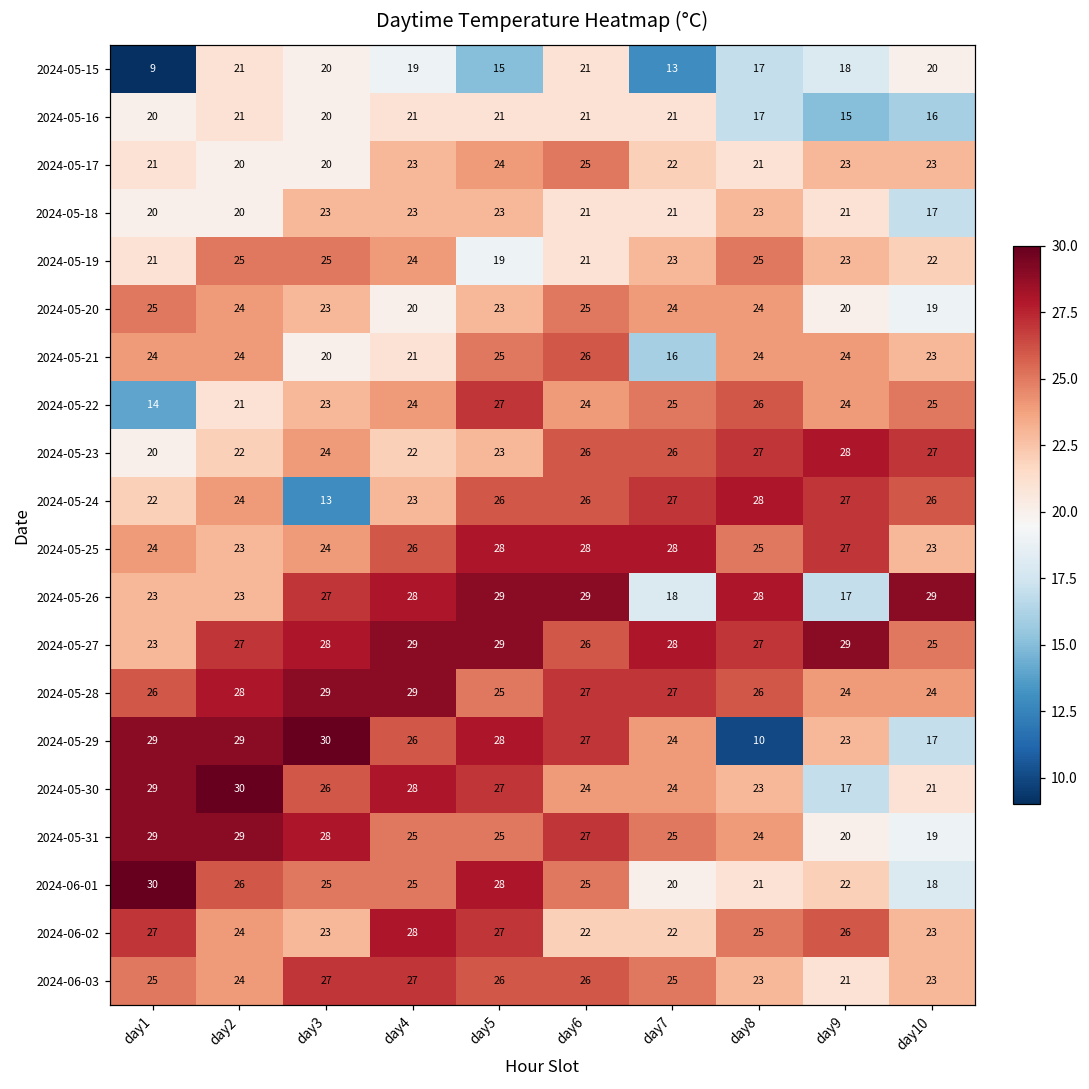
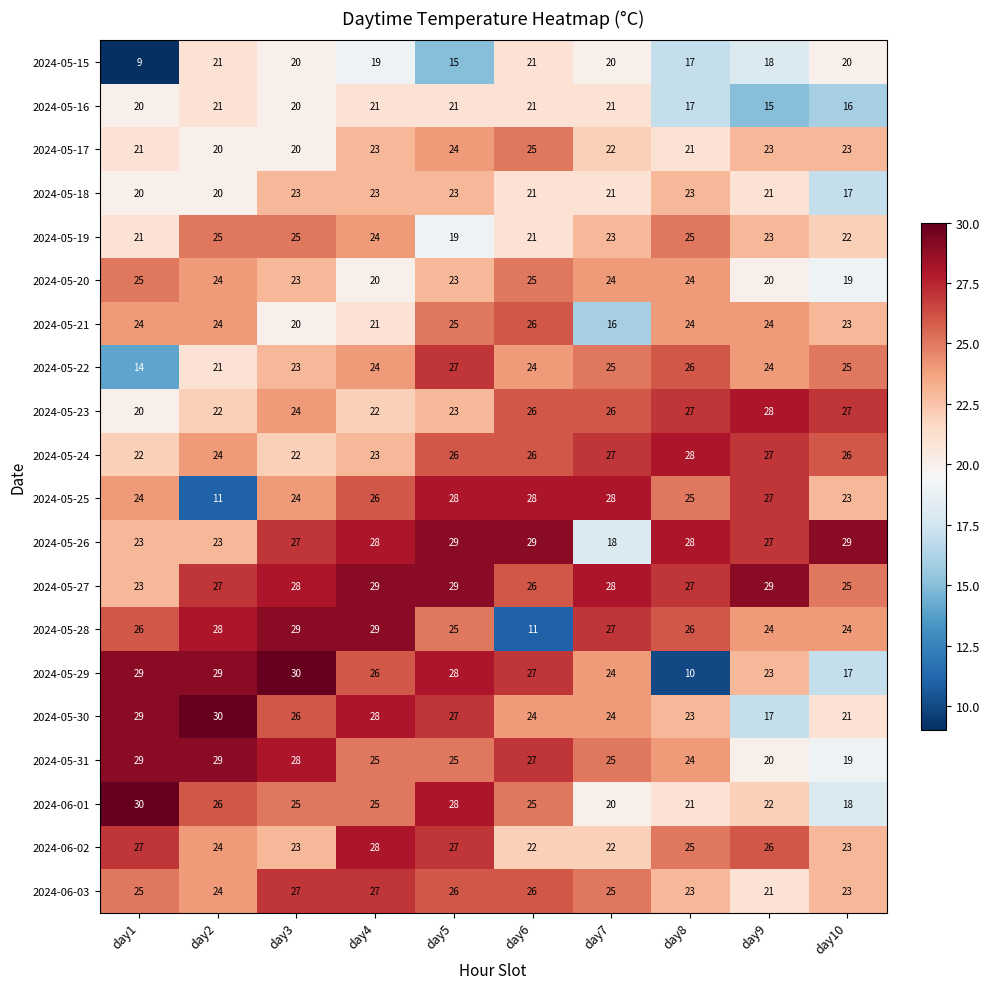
  {
    "2024-05-15": {
      "day1": 9,
      "day2": 21,
      "day3": 20,
      "day4": 19,
      "day5": 15,
      "day6": 21,
-     "day7": 13,
+     "day7": 20,
      "day8": 17,
      "day9": 18,
      "day10": 20
    },
    "2024-05-16": {
      "day1": 20,
      "day2": 21,
      "day3": 20,
      "day4": 21,
      "day5": 21,
      "day6": 21,
      "day7": 21,
      "day8": 17,
      "day9": 15,
      "day10": 16
    },
    "2024-05-17": {
      "day1": 21,
      "day2": 20,
      "day3": 20,
      "day4": 23,
      "day5": 24,
      "day6": 25,
      "day7": 22,
      "day8": 21,
      "day9": 23,
      "day10": 23
    },
    "2024-05-18": {
      "day1": 20,
      "day2": 20,
      "day3": 23,
      "day4": 23,
      "day5": 23,
      "day6": 21,
      "day7": 21,
      "day8": 23,
      "day9": 21,
      "day10": 17
    },
    "2024-05-19": {
      "day1": 21,
      "day2": 25,
      "day3": 25,
      "day4": 24,
      "day5": 19,
      "day6": 21,
      "day7": 23,
      "day8": 25,
      "day9": 23,
      "day10": 22
    },
    "2024-05-20": {
      "day1": 25,
      "day2": 24,
      "day3": 23,
      "day4": 20,
      "day5": 23,
      "day6": 25,
      "day7": 24,
      "day8": 24,
      "day9": 20,
      "day10": 19
    },
    "2024-05-21": {
      "day1": 24,
      "day2": 24,
      "day3": 20,
      "day4": 21,
      "day5": 25,
      "day6": 26,
      "day7": 16,
      "day8": 24,
      "day9": 24,
      "day10": 23
    },
    "2024-05-22": {
      "day1": 14,
      "day2": 21,
      "day3": 23,
      "day4": 24,
      "day5": 27,
      "day6": 24,
      "day7": 25,
      "day8": 26,
      "day9": 24,
      "day10": 25
    },
    "2024-05-23": {
      "day1": 20,
      "day2": 22,
      "day3": 24,
      "day4": 22,
      "day5": 23,
      "day6": 26,
      "day7": 26,
      "day8": 27,
      "day9": 28,
      "day10": 27
    },
    "2024-05-24": {
      "day1": 22,
      "day2": 24,
-     "day3": 13,
+     "day3": 22,
      "day4": 23,
      "day5": 26,
      "day6": 26,
      "day7": 27,
      "day8": 28,
      "day9": 27,
      "day10": 26
    },
    "2024-05-25": {
      "day1": 24,
-     "day2": 23,
+     "day2": 11,
      "day3": 24,
      "day4": 26,
      "day5": 28,
      "day6": 28,
      "day7": 28,
      "day8": 25,
      "day9": 27,
      "day10": 23
    },
    "2024-05-26": {
      "day1": 23,
      "day2": 23,
      "day3": 27,
      "day4": 28,
      "day5": 29,
      "day6": 29,
      "day7": 18,
      "day8": 28,
-     "day9": 17,
+     "day9": 27,
      "day10": 29
    },
    "2024-05-27": {
      "day1": 23,
      "day2": 27,
      "day3": 28,
      "day4": 29,
      "day5": 29,
      "day6": 26,
      "day7": 28,
      "day8": 27,
      "day9": 29,
      "day10": 25
    },
    "2024-05-28": {
      "day1": 26,
      "day2": 28,
      "day3": 29,
      "day4": 29,
      "day5": 25,
-     "day6": 27,
+     "day6": 11,
      "day7": 27,
      "day8": 26,
      "day9": 24,
      "day10": 24
    },
    "2024-05-29": {
      "day1": 29,
      "day2": 29,
      "day3": 30,
      "day4": 26,
      "day5": 28,
      "day6": 27,
      "day7": 24,
      "day8": 10,
      "day9": 23,
      "day10": 17
    },
    "2024-05-30": {
      "day1": 29,
      "day2": 30,
      "day3": 26,
      "day4": 28,
      "day5": 27,
      "day6": 24,
      "day7": 24,
      "day8": 23,
      "day9": 17,
      "day10": 21
    },
    "2024-05-31": {
      "day1": 29,
      "day2": 29,
      "day3": 28,
      "day4": 25,
      "day5": 25,
      "day6": 27,
      "day7": 25,
      "day8": 24,
      "day9": 20,
      "day10": 19
    },
    "2024-06-01": {
      "day1": 30,
      "day2": 26,
      "day3": 25,
      "day4": 25,
      "day5": 28,
      "day6": 25,
      "day7": 20,
      "day8": 21,
      "day9": 22,
      "day10": 18
    },
    "2024-06-02": {
      "day1": 27,
      "day2": 24,
      "day3": 23,
      "day4": 28,
      "day5": 27,
      "day6": 22,
      "day7": 22,
      "day8": 25,
      "day9": 26,
      "day10": 23
    },
    "2024-06-03": {
      "day1": 25,
      "day2": 24,
      "day3": 27,
      "day4": 27,
      "day5": 26,
      "day6": 26,
      "day7": 25,
      "day8": 23,
      "day9": 21,
      "day10": 23
    }
  }
